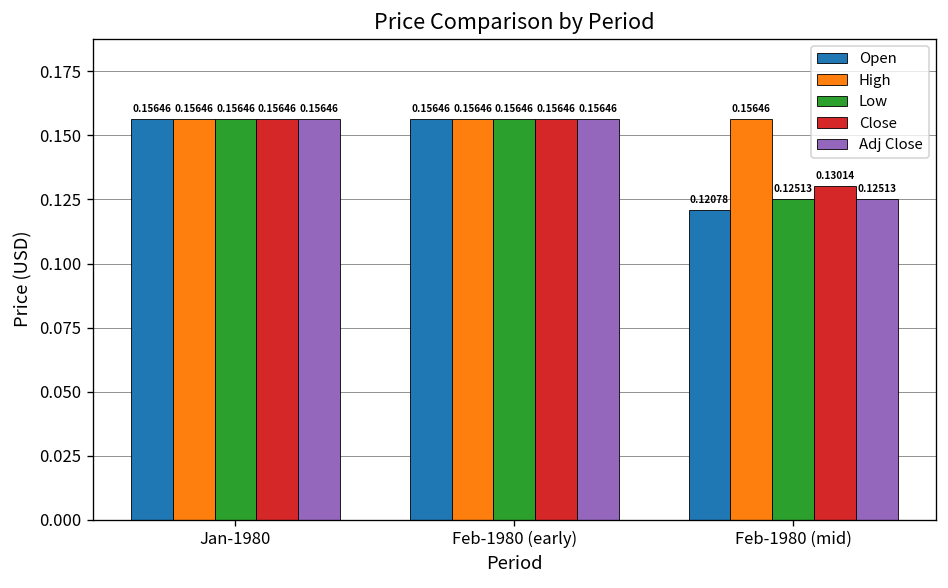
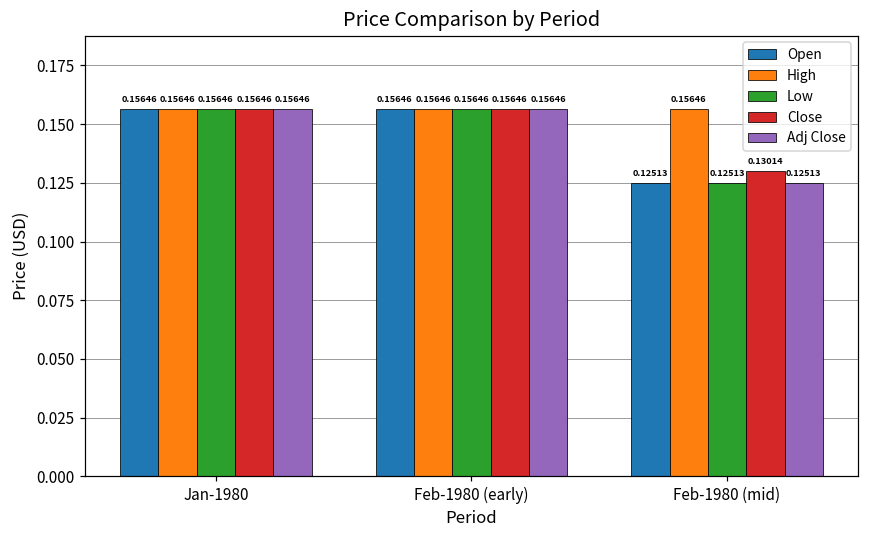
  {
    "Open": {
      "Jan-1980": 0.15646,
      "Feb-1980 (early)": 0.15646,
-     "Feb-1980 (mid)": 0.12078
+     "Feb-1980 (mid)": 0.12513
    },
    "High": {
      "Jan-1980": 0.15646,
      "Feb-1980 (early)": 0.15646,
      "Feb-1980 (mid)": 0.15646
    },
    "Low": {
      "Jan-1980": 0.15646,
      "Feb-1980 (early)": 0.15646,
      "Feb-1980 (mid)": 0.12513
    },
    "Close": {
      "Jan-1980": 0.15646,
      "Feb-1980 (early)": 0.15646,
      "Feb-1980 (mid)": 0.13014
    },
    "Adj Close": {
      "Jan-1980": 0.15646,
      "Feb-1980 (early)": 0.15646,
      "Feb-1980 (mid)": 0.12513
    }
  }
